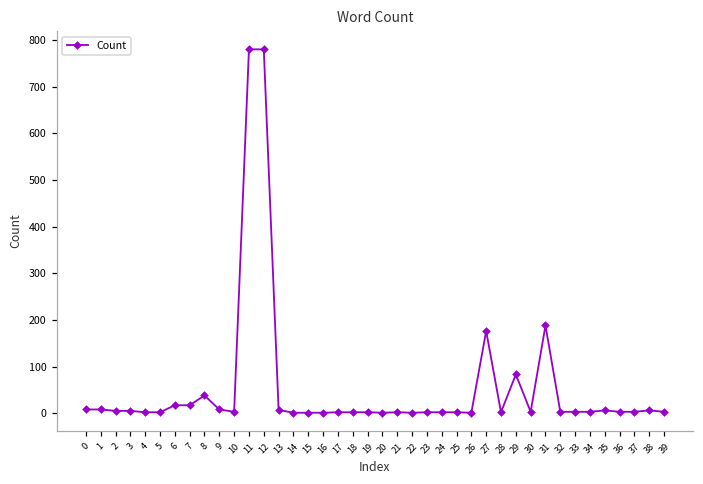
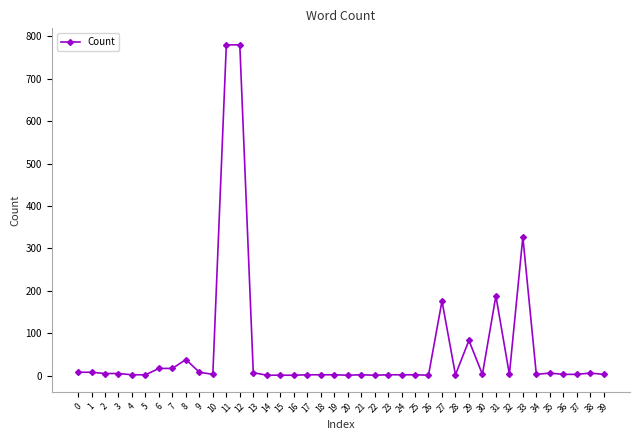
  {
    "0": 10,
    "1": 10,
    "2": 10,
    "3": 10,
    "4": 0,
    "5": 0,
    "6": 20,
    "7": 20,
    "8": 40,
    "9": 10,
    "10": 0,
    "11": 780,
    "12": 780,
    "13": 10,
    "14": 0,
    "15": 0,
    "16": 0,
    "17": 0,
    "18": 0,
    "19": 0,
    "20": 0,
    "21": 0,
    "22": 0,
    "23": 0,
    "24": 0,
    "25": 0,
    "26": 0,
    "27": 180,
    "28": 0,
    "29": 80,
    "30": 0,
    "31": 190,
    "32": 0,
-   "33": 0,
+   "33": 330,
    "34": 0,
    "35": 10,
    "36": 0,
    "37": 0,
    "38": 10,
    "39": 0
  }
